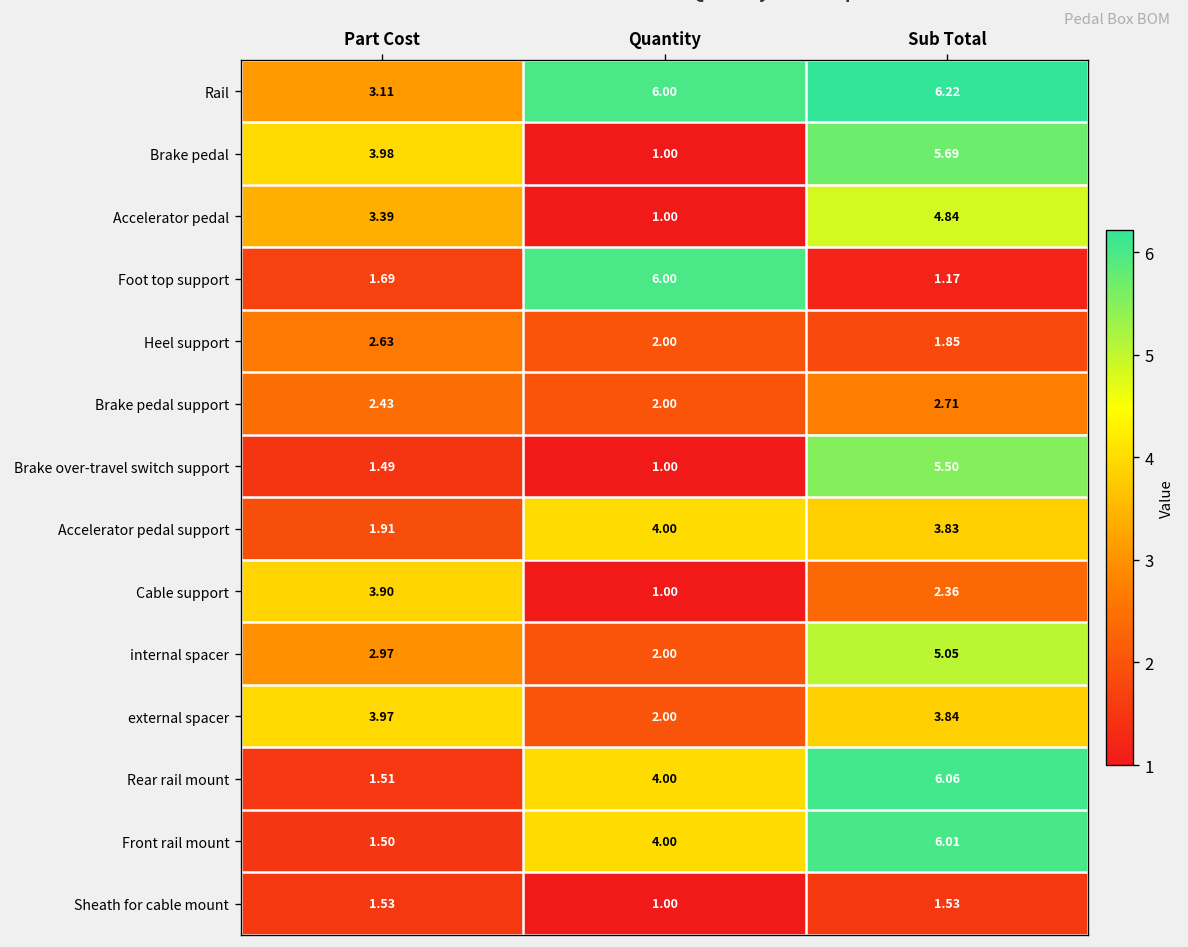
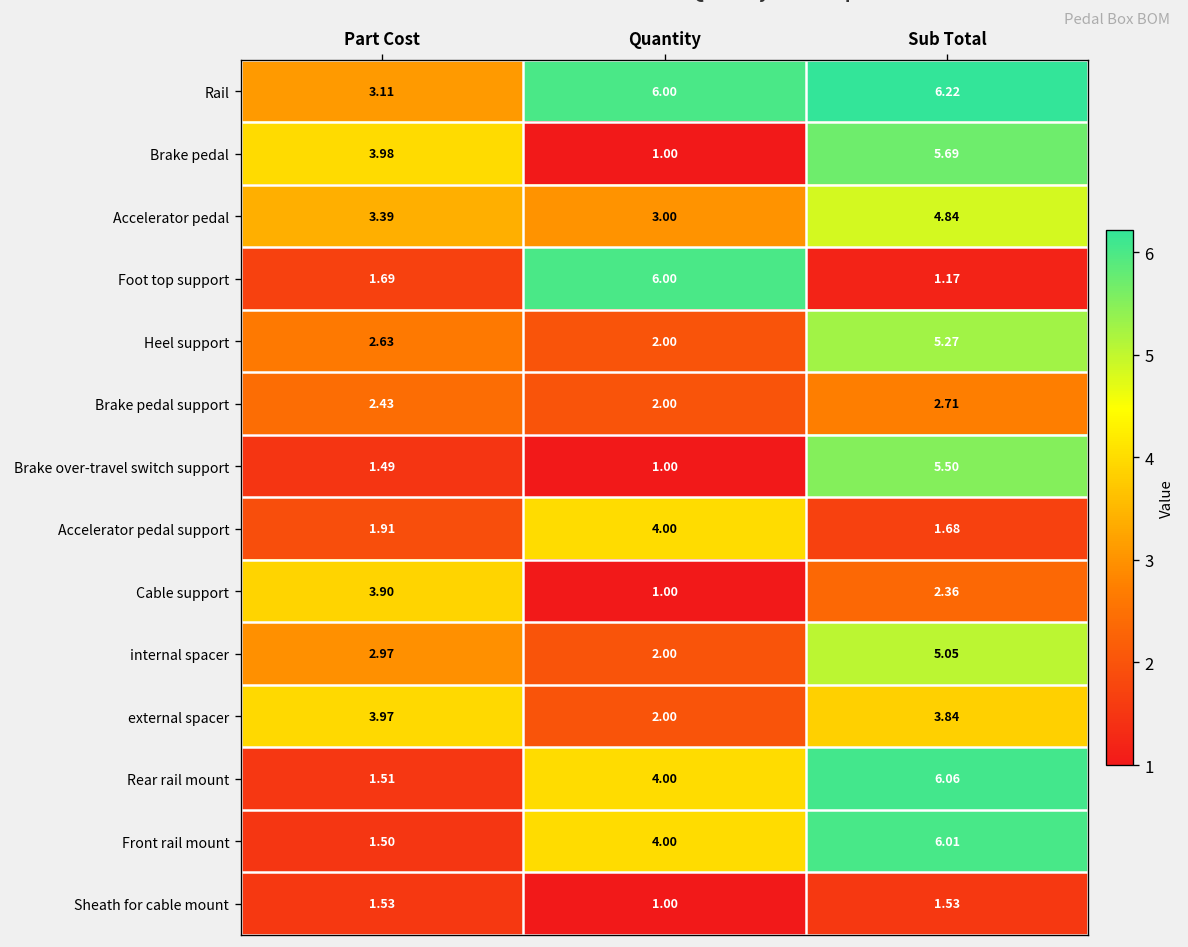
  {
    "Rail": {
      "Part Cost": 3.11,
      "Quantity": 6.00,
      "Sub Total": 6.22
    },
    "Brake pedal": {
      "Part Cost": 3.98,
      "Quantity": 1.00,
      "Sub Total": 5.69
    },
    "Accelerator pedal": {
      "Part Cost": 3.39,
-     "Quantity": 1.00,
+     "Quantity": 3.00,
      "Sub Total": 4.84
    },
    "Foot top support": {
      "Part Cost": 1.69,
      "Quantity": 6.00,
      "Sub Total": 1.17
    },
    "Heel support": {
      "Part Cost": 2.63,
      "Quantity": 2.00,
-     "Sub Total": 1.85
+     "Sub Total": 5.27
    },
    "Brake pedal support": {
      "Part Cost": 2.43,
      "Quantity": 2.00,
      "Sub Total": 2.71
    },
    "Brake over-travel switch support": {
      "Part Cost": 1.49,
      "Quantity": 1.00,
      "Sub Total": 5.50
    },
    "Accelerator pedal support": {
      "Part Cost": 1.91,
      "Quantity": 4.00,
-     "Sub Total": 3.83
+     "Sub Total": 1.68
    },
    "Cable support": {
      "Part Cost": 3.90,
      "Quantity": 1.00,
      "Sub Total": 2.36
    },
    "internal spacer": {
      "Part Cost": 2.97,
      "Quantity": 2.00,
      "Sub Total": 5.05
    },
    "external spacer": {
      "Part Cost": 3.97,
      "Quantity": 2.00,
      "Sub Total": 3.84
    },
    "Rear rail mount": {
      "Part Cost": 1.51,
      "Quantity": 4.00,
      "Sub Total": 6.06
    },
    "Front rail mount": {
      "Part Cost": 1.50,
      "Quantity": 4.00,
      "Sub Total": 6.01
    },
    "Sheath for cable mount": {
      "Part Cost": 1.53,
      "Quantity": 1.00,
      "Sub Total": 1.53
    }
  }
